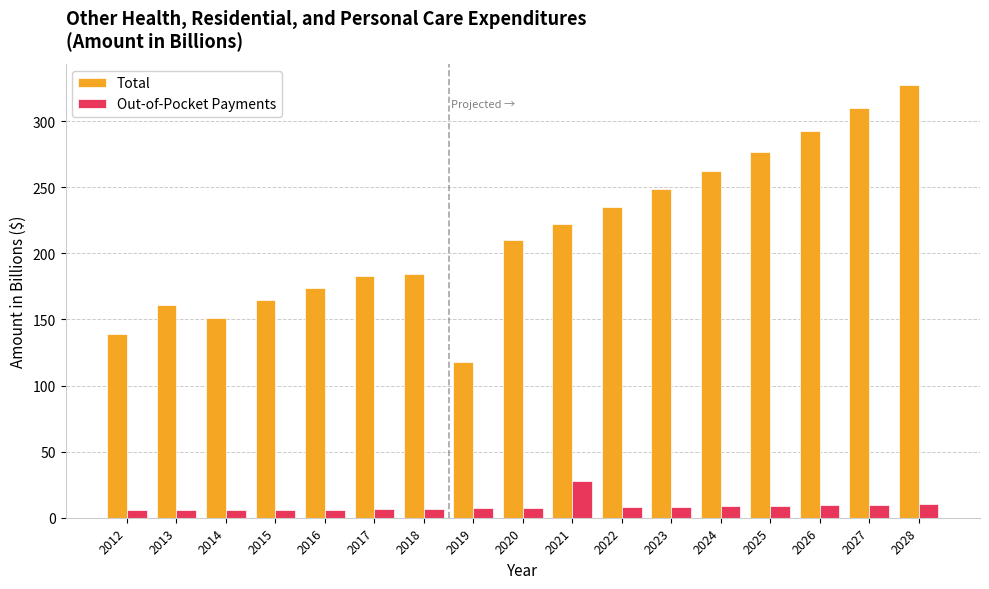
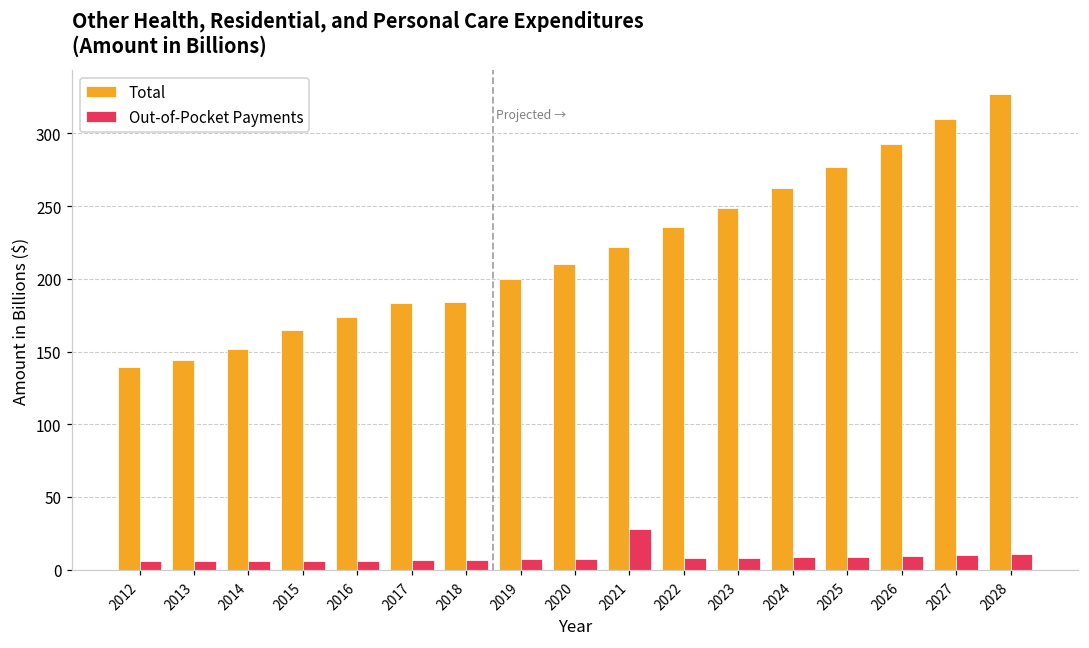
  {
    "Total": {
      "2012": 139,
-     "2013": 161,
+     "2013": 144,
      "2014": 152,
      "2015": 165,
      "2016": 174,
      "2017": 183,
      "2018": 184,
-     "2019": 118,
+     "2019": 200,
      "2020": 210,
      "2021": 222,
      "2022": 235,
      "2023": 249,
      "2024": 262,
      "2025": 277,
      "2026": 293,
      "2027": 310,
      "2028": 327
    },
    "Out-of-Pocket Payments": {
      "2012": 6,
      "2013": 6,
      "2014": 6,
      "2015": 6,
      "2016": 6,
      "2017": 6,
      "2018": 7,
      "2019": 7,
      "2020": 7,
      "2021": 28,
      "2022": 8,
      "2023": 8,
      "2024": 9,
      "2025": 9,
      "2026": 10,
      "2027": 10,
      "2028": 10
    }
  }
